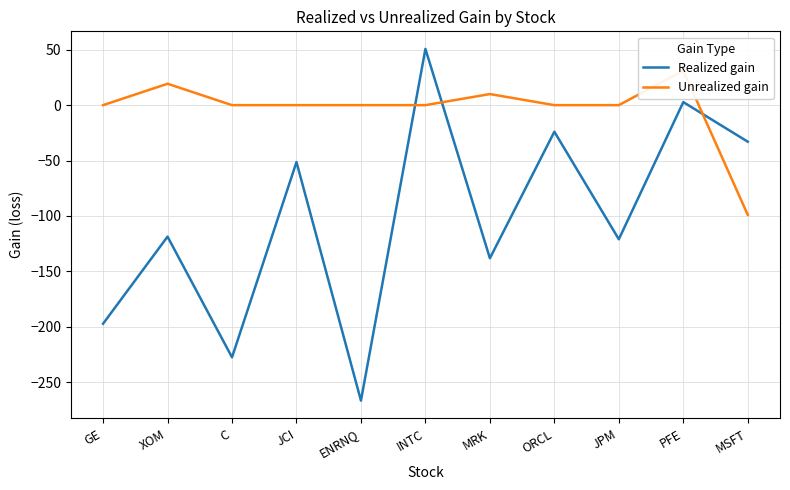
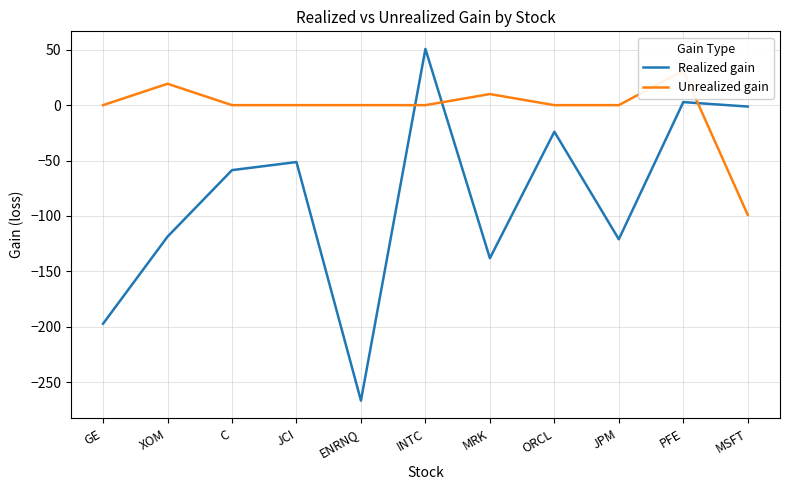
  {
    "Realized gain": {
      "GE": -197,
      "XOM": -119,
-     "C": -227,
+     "C": -59,
      "JCI": -51,
      "ENRNQ": -267,
      "INTC": 51,
      "MRK": -138,
      "ORCL": -24,
      "JPM": -121,
      "PFE": 3,
-     "MSFT": -33
+     "MSFT": -1
    },
    "Unrealized gain": {
      "GE": 0,
      "XOM": 19,
      "C": 0,
      "JCI": 0,
      "ENRNQ": 0,
      "INTC": 0,
      "MRK": 10,
      "ORCL": 0,
      "JPM": 0,
      "MSFT": -99
    }
  }
